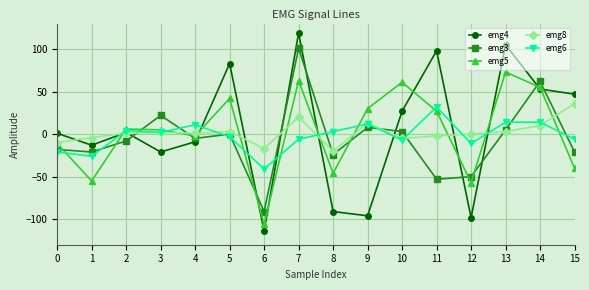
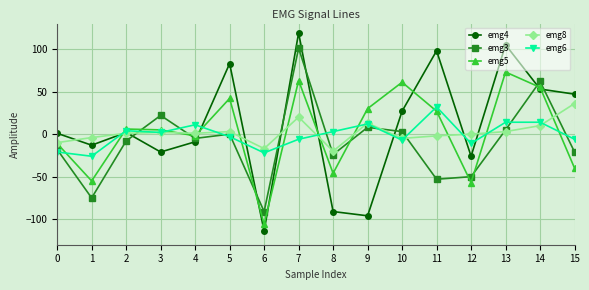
  {
    "emg4": {
      "0": 0,
      "1": -10,
      "3": -20,
      "4": -10,
      "5": 80,
      "6": -110,
      "7": 120,
      "8": -90,
      "9": -100,
      "10": 30,
      "11": 100,
-     "12": -100,
+     "12": -30,
      "15": 50
    },
    "emg3": {
-     "1": -20,
+     "1": -80,
      "2": -10,
      "3": 20,
      "4": -10,
      "6": -90,
      "7": 100,
      "8": -20,
      "9": 10,
      "10": 0,
      "11": -50,
      "12": -50,
      "14": 60,
      "15": -20
    },
    "emg5": {
      "1": -60,
      "5": 40,
      "6": -110,
      "7": 60,
      "8": -50,
      "9": 30,
      "10": 60,
      "11": 30,
      "12": -60,
      "13": 70,
      "15": -40
    },
    "emg8": {
      "1": 0,
      "6": -20,
      "7": 20,
      "8": -20,
      "11": 0,
      "12": 0,
      "14": 10,
      "15": 40
    },
    "emg6": {
      "1": -30,
      "4": 10,
      "5": 0,
-     "6": -40,
+     "6": -20,
      "7": -10,
      "8": 0,
      "11": 30,
      "12": -10,
      "13": 10,
      "14": 10,
      "15": -10
    }
  }
